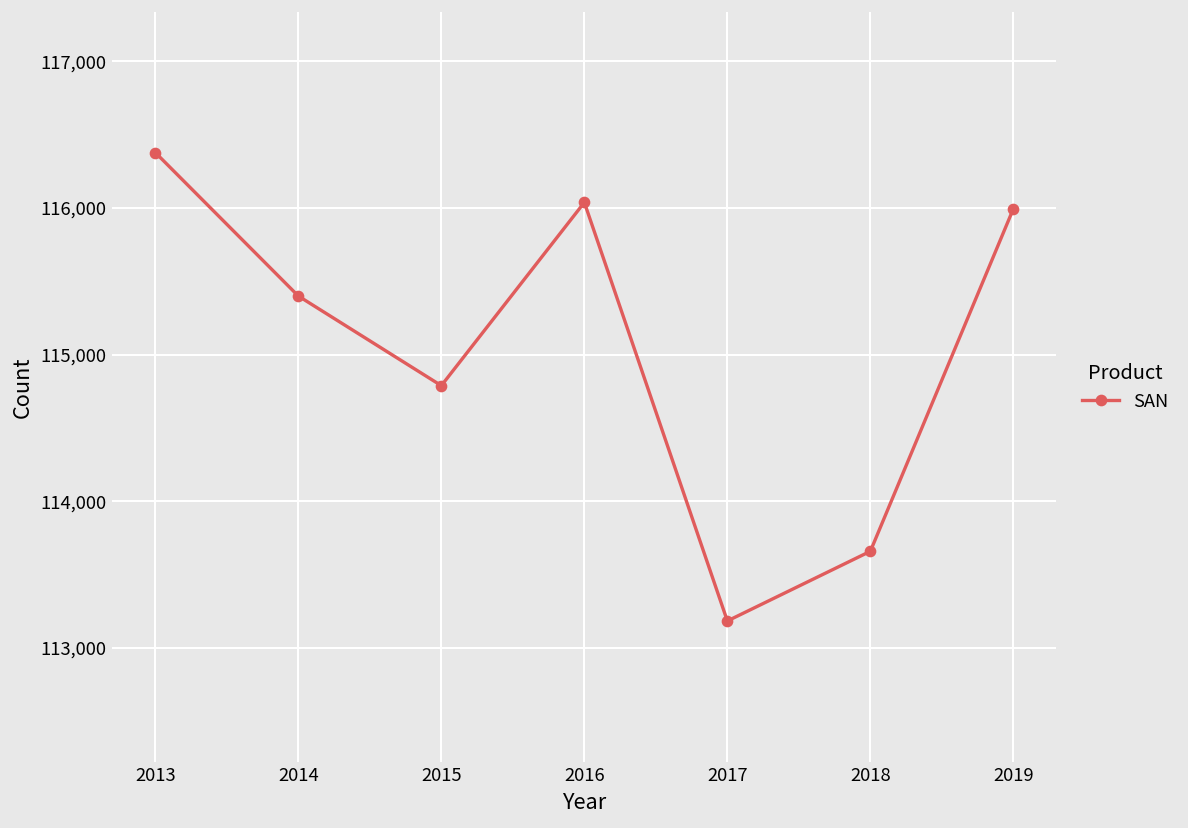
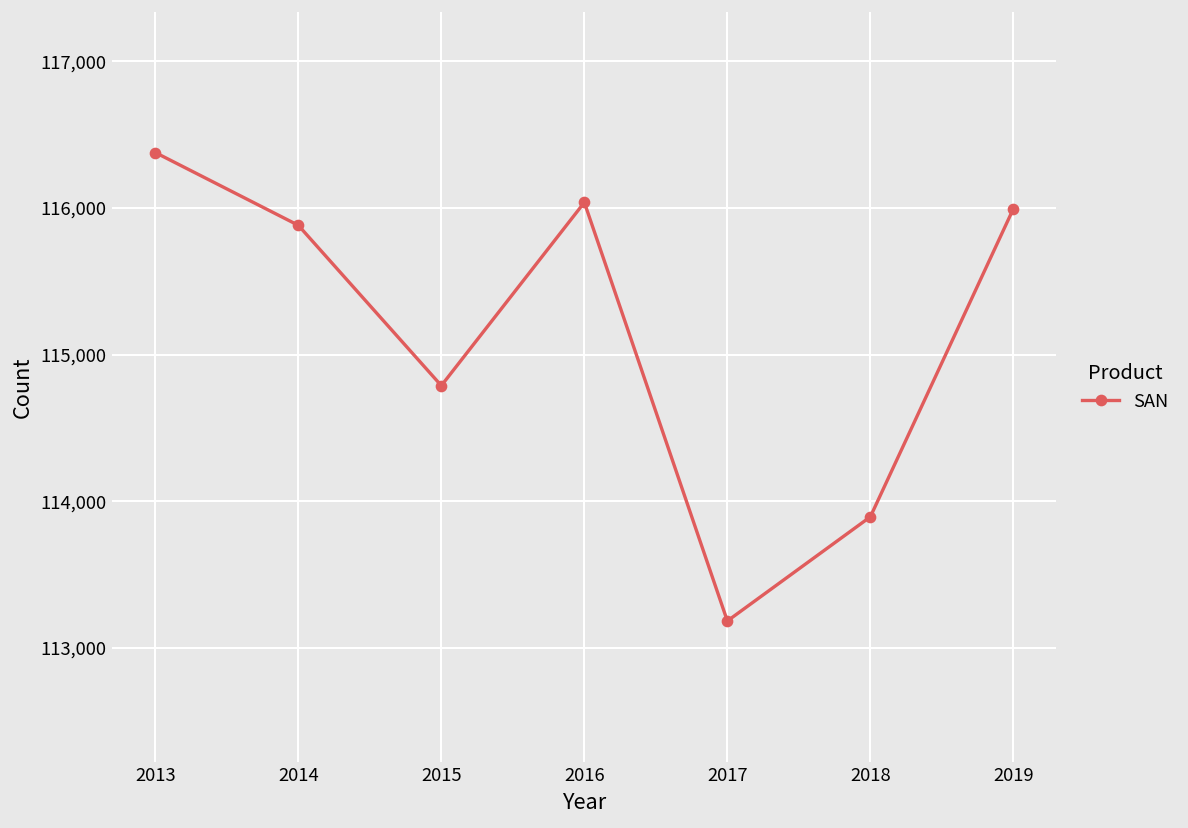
  {
    "2013": "116,380",
-   "2014": "115,400",
+   "2014": "115,880",
    "2015": "114,790",
    "2016": "116,040",
    "2017": "113,190",
-   "2018": "113,660",
+   "2018": "113,900",
    "2019": "116,000"
  }
